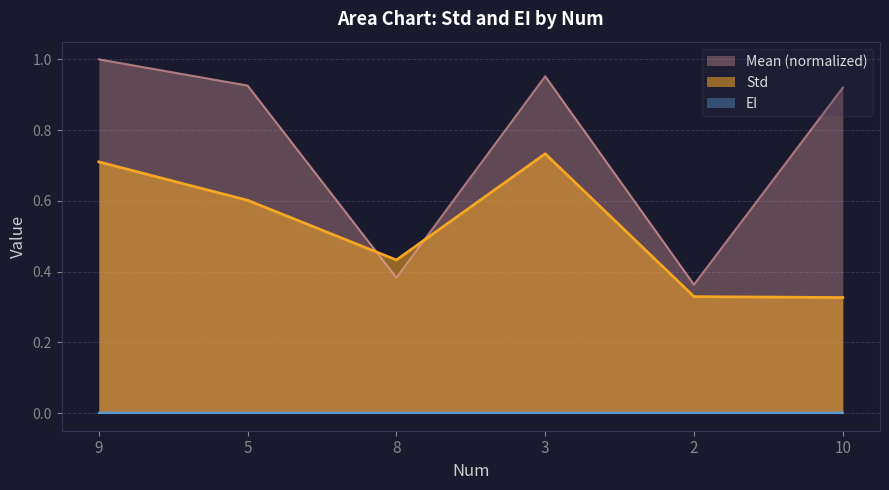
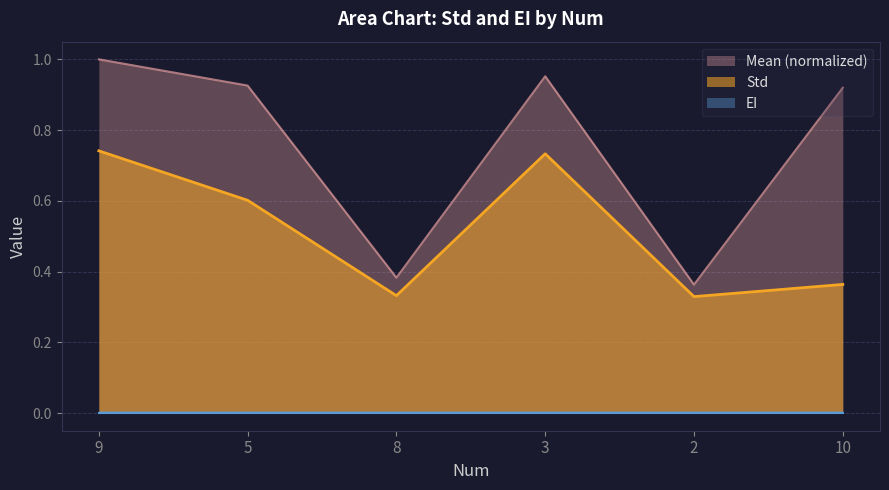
  {
    "Mean (normalized)": {
      "9": 1.00,
      "5": 0.93,
      "8": 0.38,
      "3": 0.95,
      "2": 0.36
    },
    "Std": {
-     "9": 0.71,
+     "9": 0.74,
      "5": 0.60,
-     "8": 0.43,
+     "8": 0.33,
      "3": 0.73,
      "2": 0.33,
-     "10": 0.33
+     "10": 0.36
    }
  }
